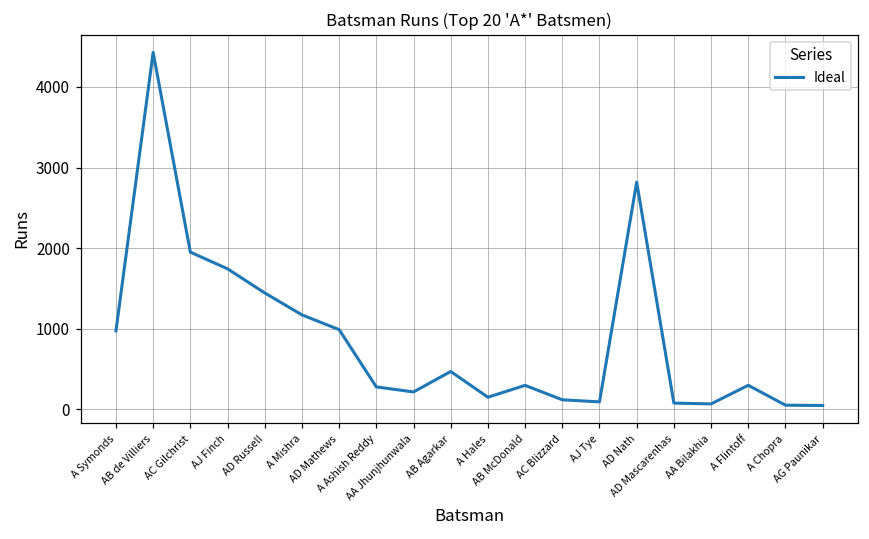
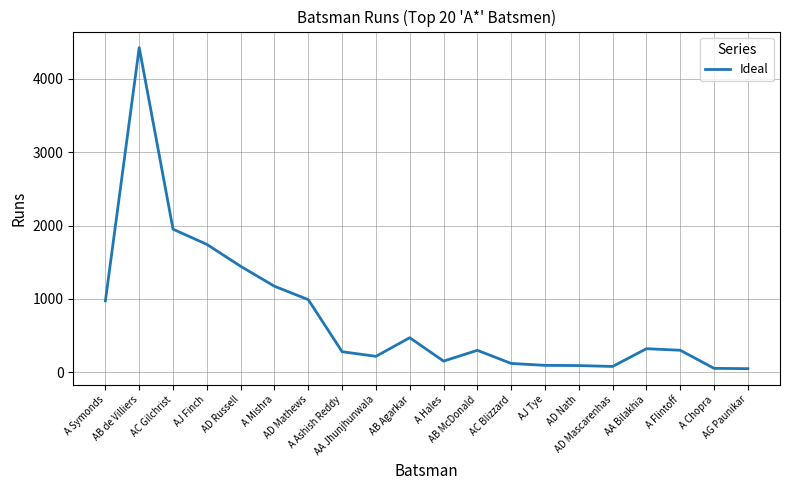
  {
    "A Symonds": 1000,
    "AB de Villiers": 4400,
    "AC Gilchrist": 2000,
    "AJ Finch": 1700,
    "AD Russell": 1400,
    "A Mishra": 1200,
    "AD Mathews": 1000,
    "A Ashish Reddy": 300,
    "AA Jhunjhunwala": 200,
    "AB Agarkar": 500,
    "A Hales": 200,
    "AB McDonald": 300,
    "AC Blizzard": 100,
    "AJ Tye": 100,
-   "AD Nath": 2800,
+   "AD Nath": 100,
    "AD Mascarenhas": 100,
-   "AA Bilakhia": 100,
+   "AA Bilakhia": 300,
    "A Flintoff": 300,
    "A Chopra": 100,
    "AG Paunikar": 0
  }
